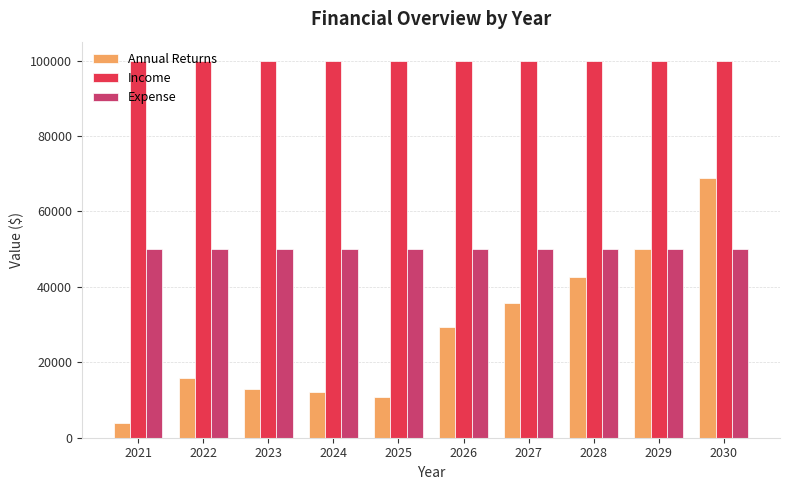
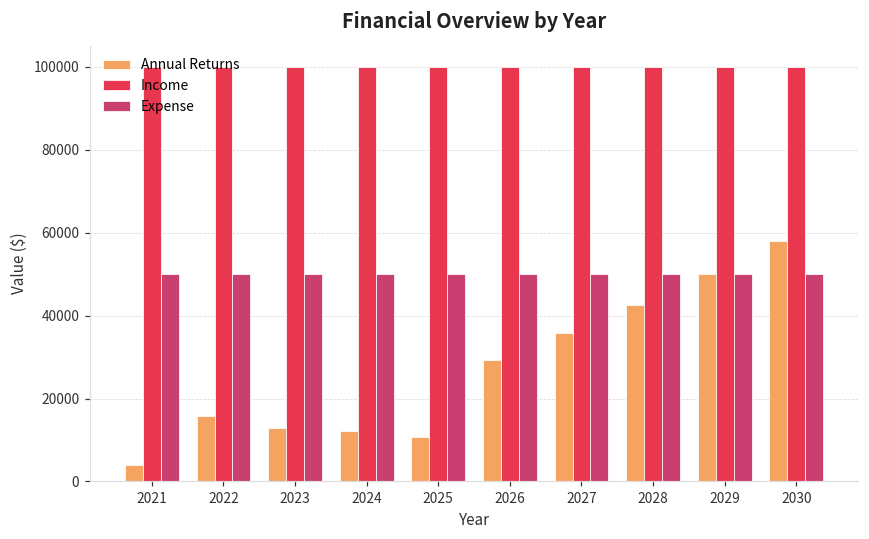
  {
    "Annual Returns": {
      "2021": 4000,
      "2022": 16000,
      "2023": 13000,
      "2024": 12000,
      "2025": 11000,
      "2026": 29000,
      "2027": 36000,
      "2028": 43000,
      "2029": 50000,
-     "2030": 69000
+     "2030": 58000
    }
  }
